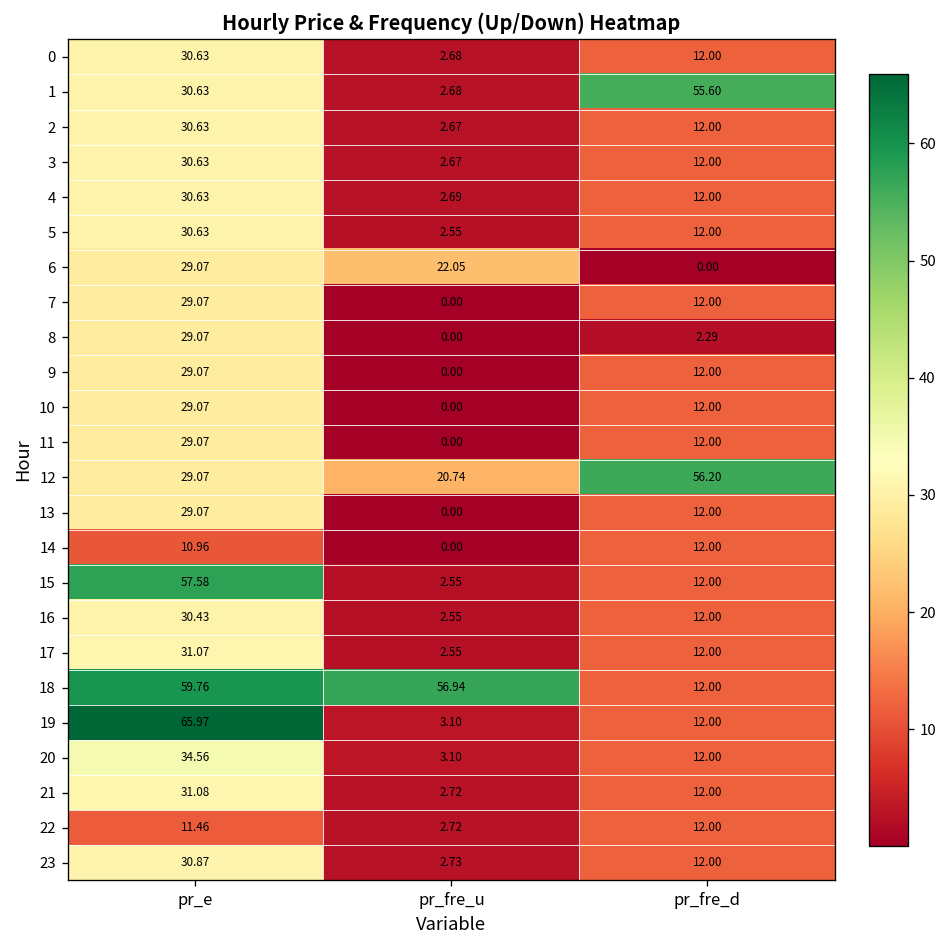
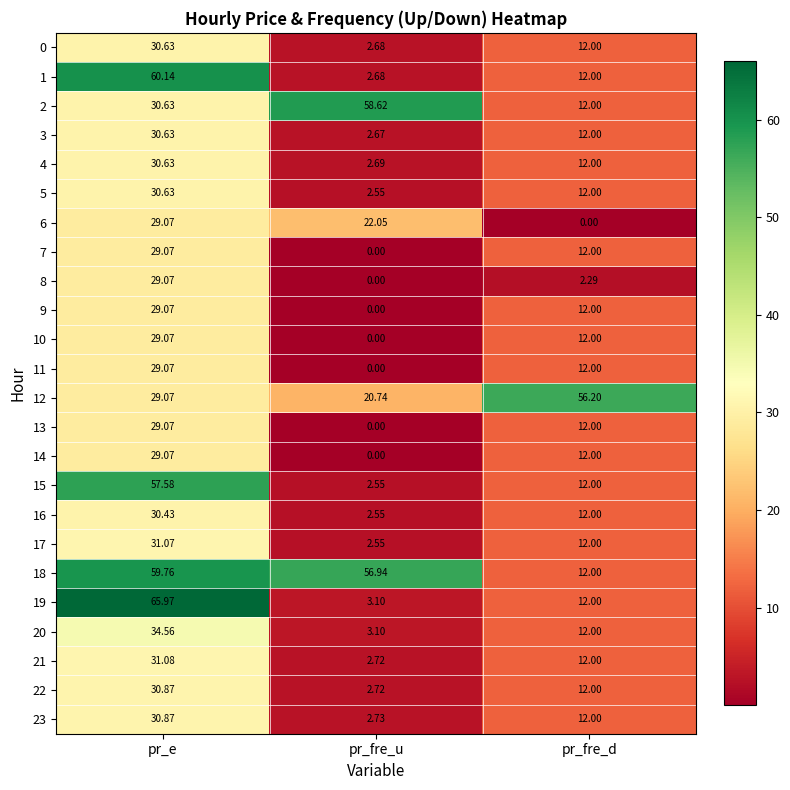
  {
    "0": {
      "pr_e": 30.63,
      "pr_fre_u": 2.68,
      "pr_fre_d": 12.00
    },
    "1": {
-     "pr_e": 30.63,
+     "pr_e": 60.14,
      "pr_fre_u": 2.68,
-     "pr_fre_d": 55.60
+     "pr_fre_d": 12.00
    },
    "2": {
      "pr_e": 30.63,
-     "pr_fre_u": 2.67,
+     "pr_fre_u": 58.62,
      "pr_fre_d": 12.00
    },
    "3": {
      "pr_e": 30.63,
      "pr_fre_u": 2.67,
      "pr_fre_d": 12.00
    },
    "4": {
      "pr_e": 30.63,
      "pr_fre_u": 2.69,
      "pr_fre_d": 12.00
    },
    "5": {
      "pr_e": 30.63,
      "pr_fre_u": 2.55,
      "pr_fre_d": 12.00
    },
    "6": {
      "pr_e": 29.07,
      "pr_fre_u": 22.05,
      "pr_fre_d": 0.00
    },
    "7": {
      "pr_e": 29.07,
      "pr_fre_u": 0.00,
      "pr_fre_d": 12.00
    },
    "8": {
      "pr_e": 29.07,
      "pr_fre_u": 0.00,
      "pr_fre_d": 2.29
    },
    "9": {
      "pr_e": 29.07,
      "pr_fre_u": 0.00,
      "pr_fre_d": 12.00
    },
    "10": {
      "pr_e": 29.07,
      "pr_fre_u": 0.00,
      "pr_fre_d": 12.00
    },
    "11": {
      "pr_e": 29.07,
      "pr_fre_u": 0.00,
      "pr_fre_d": 12.00
    },
    "12": {
      "pr_e": 29.07,
      "pr_fre_u": 20.74,
      "pr_fre_d": 56.20
    },
    "13": {
      "pr_e": 29.07,
      "pr_fre_u": 0.00,
      "pr_fre_d": 12.00
    },
    "14": {
-     "pr_e": 10.96,
+     "pr_e": 29.07,
      "pr_fre_u": 0.00,
      "pr_fre_d": 12.00
    },
    "15": {
      "pr_e": 57.58,
      "pr_fre_u": 2.55,
      "pr_fre_d": 12.00
    },
    "16": {
      "pr_e": 30.43,
      "pr_fre_u": 2.55,
      "pr_fre_d": 12.00
    },
    "17": {
      "pr_e": 31.07,
      "pr_fre_u": 2.55,
      "pr_fre_d": 12.00
    },
    "18": {
      "pr_e": 59.76,
      "pr_fre_u": 56.94,
      "pr_fre_d": 12.00
    },
    "19": {
      "pr_e": 65.97,
      "pr_fre_u": 3.10,
      "pr_fre_d": 12.00
    },
    "20": {
      "pr_e": 34.56,
      "pr_fre_u": 3.10,
      "pr_fre_d": 12.00
    },
    "21": {
      "pr_e": 31.08,
      "pr_fre_u": 2.72,
      "pr_fre_d": 12.00
    },
    "22": {
-     "pr_e": 11.46,
+     "pr_e": 30.87,
      "pr_fre_u": 2.72,
      "pr_fre_d": 12.00
    },
    "23": {
      "pr_e": 30.87,
      "pr_fre_u": 2.73,
      "pr_fre_d": 12.00
    }
  }
